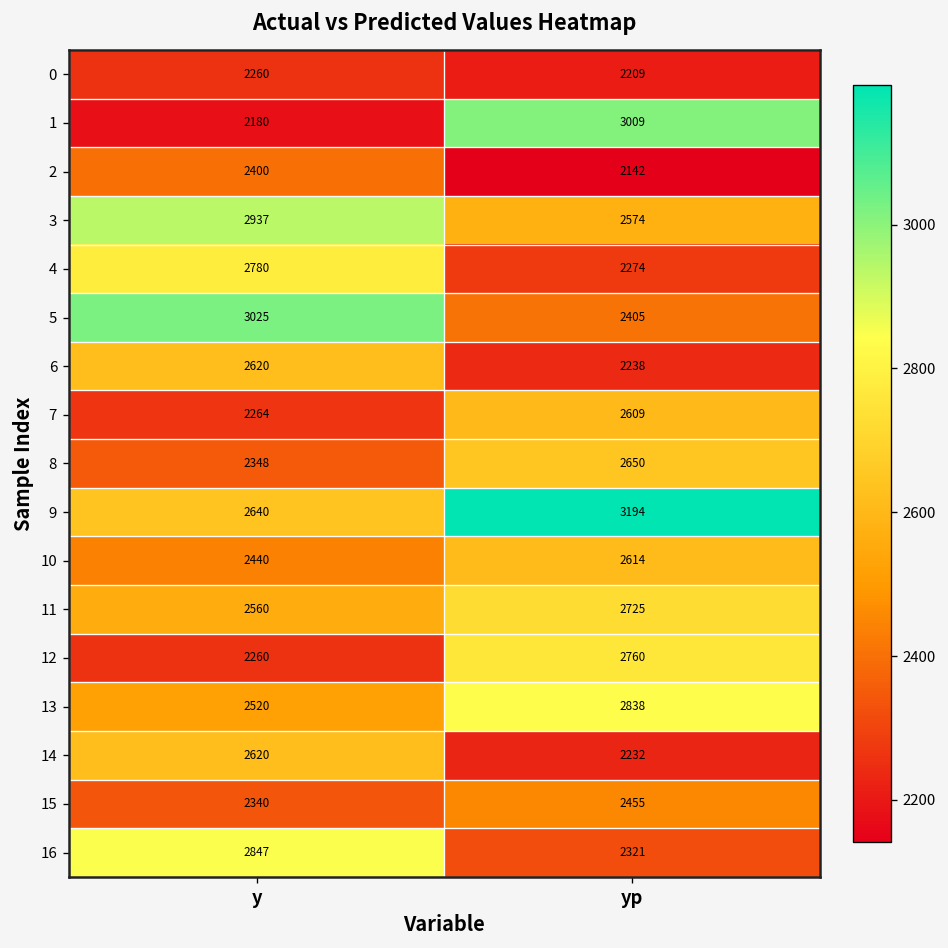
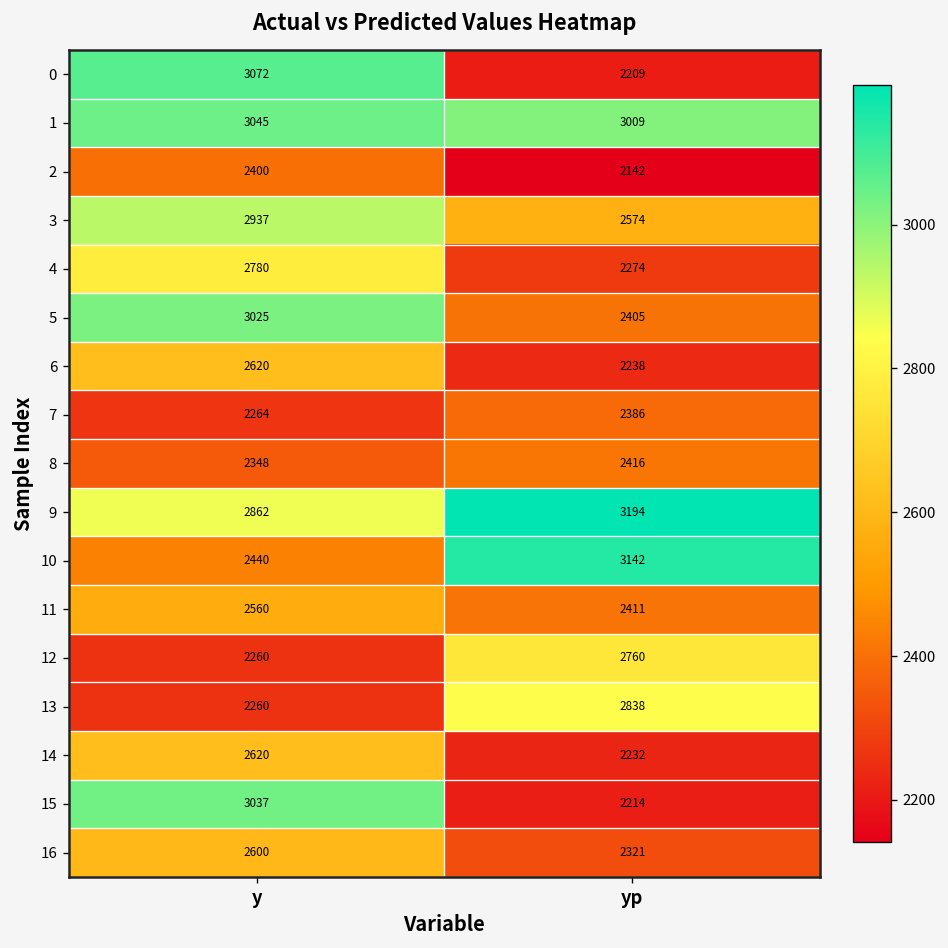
  {
    "0": {
-     "y": 2260,
+     "y": 3072,
      "yp": 2209
    },
    "1": {
-     "y": 2180,
+     "y": 3045,
      "yp": 3009
    },
    "2": {
      "y": 2400,
      "yp": 2142
    },
    "3": {
      "y": 2937,
      "yp": 2574
    },
    "4": {
      "y": 2780,
      "yp": 2274
    },
    "5": {
      "y": 3025,
      "yp": 2405
    },
    "6": {
      "y": 2620,
      "yp": 2238
    },
    "7": {
      "y": 2264,
-     "yp": 2609
+     "yp": 2386
    },
    "8": {
      "y": 2348,
-     "yp": 2650
+     "yp": 2416
    },
    "9": {
-     "y": 2640,
+     "y": 2862,
      "yp": 3194
    },
    "10": {
      "y": 2440,
-     "yp": 2614
+     "yp": 3142
    },
    "11": {
      "y": 2560,
-     "yp": 2725
+     "yp": 2411
    },
    "12": {
      "y": 2260,
      "yp": 2760
    },
    "13": {
-     "y": 2520,
+     "y": 2260,
      "yp": 2838
    },
    "14": {
      "y": 2620,
      "yp": 2232
    },
    "15": {
-     "y": 2340,
-     "yp": 2455
+     "y": 3037,
+     "yp": 2214
    },
    "16": {
-     "y": 2847,
+     "y": 2600,
      "yp": 2321
    }
  }
